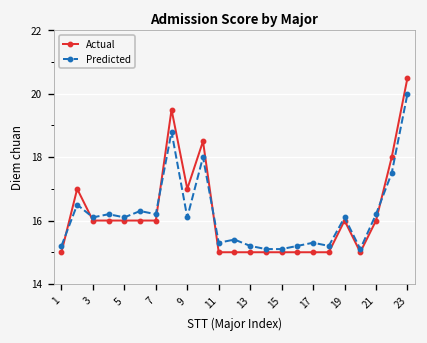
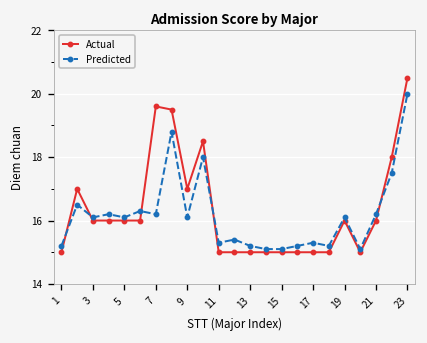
  {
    "Actual": {
      "1": 15.0,
      "3": 16.0,
      "5": 16.0,
-     "7": 16.0,
+     "7": 19.6,
      "9": 17.0,
      "11": 15.0,
      "13": 15.0,
      "15": 15.0,
      "17": 15.0,
      "19": 16.0,
      "21": 16.0,
      "23": 20.5
    },
    "Predicted": {
      "1": 15.2,
      "3": 16.1,
      "5": 16.1,
      "7": 16.2,
      "9": 16.1,
      "11": 15.3,
      "13": 15.2,
      "15": 15.1,
      "17": 15.3,
      "19": 16.1,
      "21": 16.2,
      "23": 20.0
    }
  }
